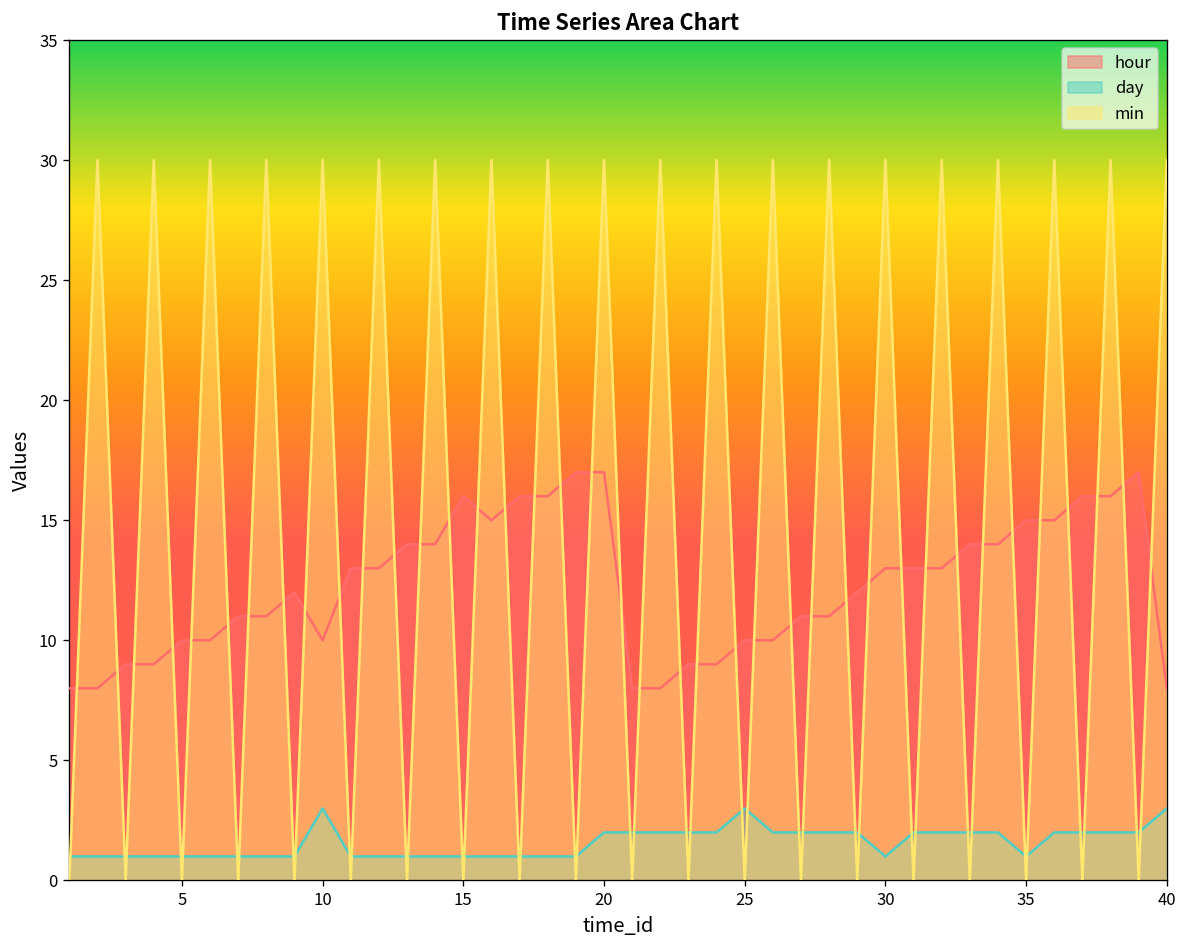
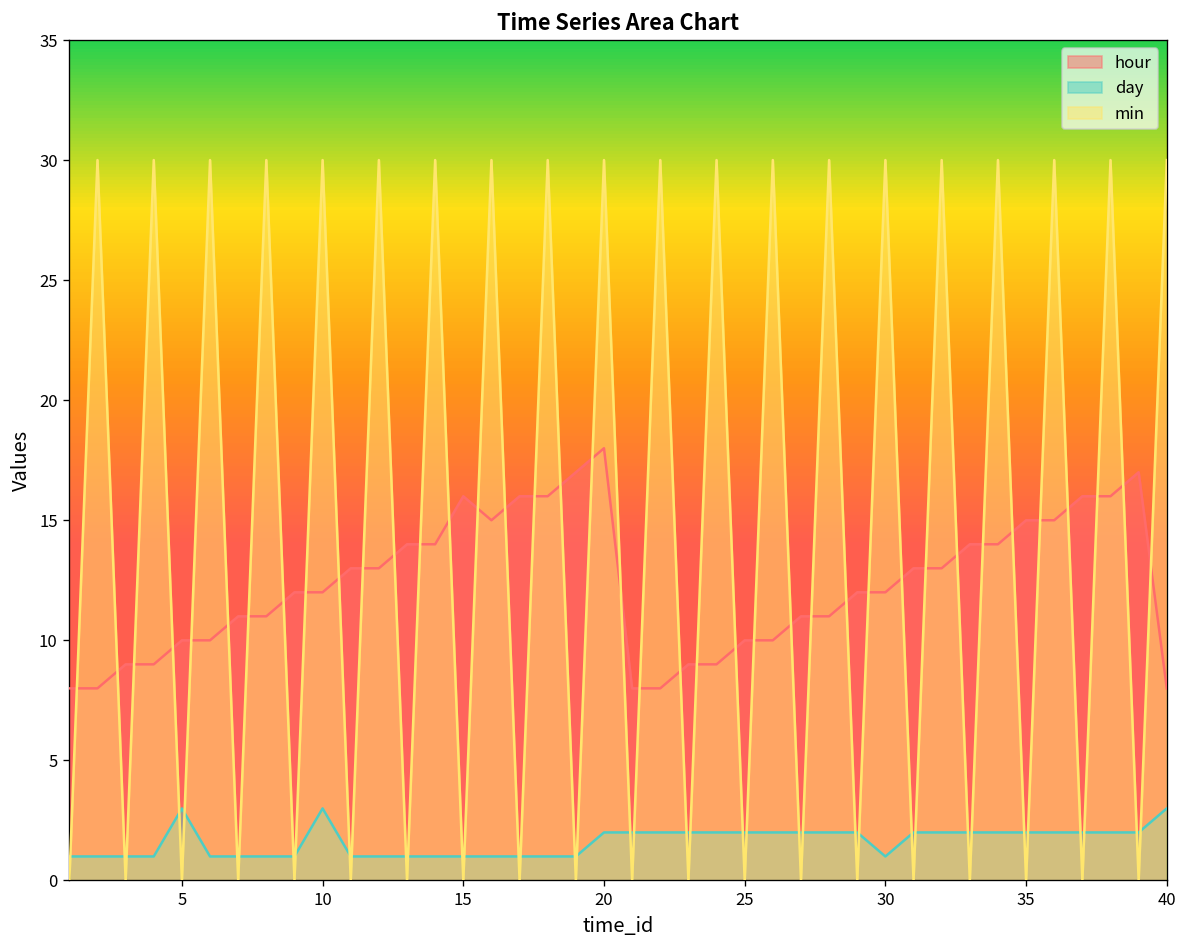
  {
    "hour": {
      "5": 10,
-     "10": 10,
+     "10": 12,
      "15": 16,
-     "20": 17,
+     "20": 18,
      "25": 10,
-     "30": 13,
+     "30": 12,
      "35": 15,
      "40": 8
    },
    "day": {
-     "5": 1,
+     "5": 3,
      "10": 3,
      "15": 1,
      "20": 2,
-     "25": 3,
+     "25": 2,
      "30": 1,
-     "35": 1,
+     "35": 2,
      "40": 3
    },
    "min": {
      "5": 0,
      "10": 30,
      "15": 0,
      "20": 30,
      "25": 0,
      "30": 30,
      "35": 0,
      "40": 30
    }
  }
